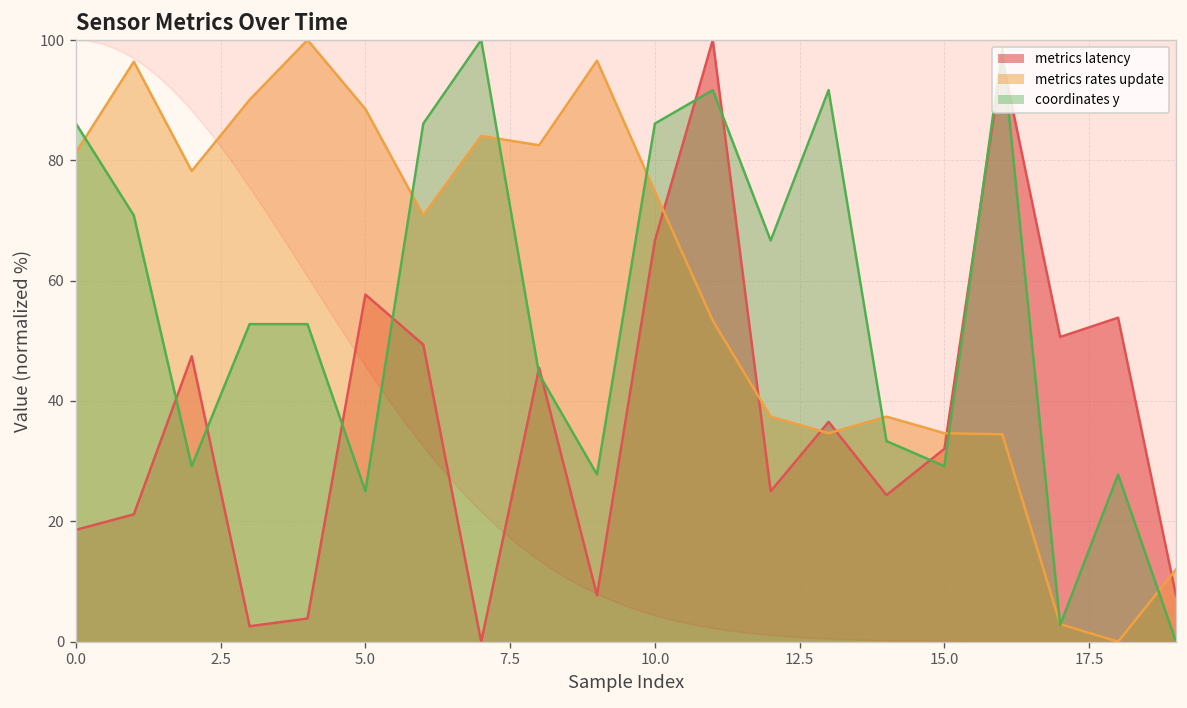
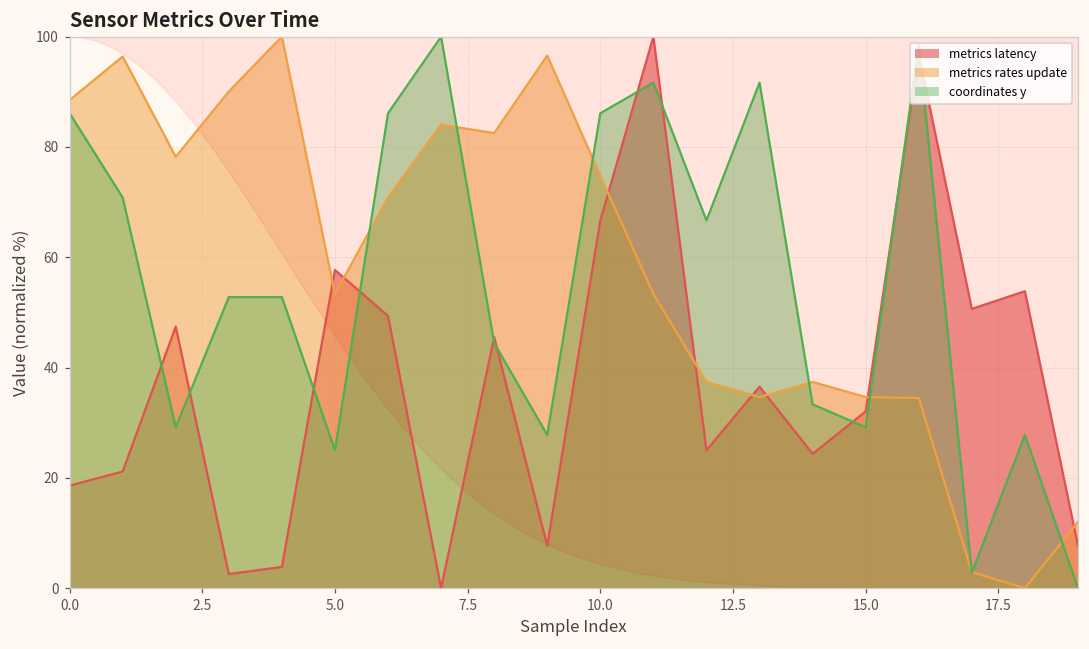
  {
    "metrics latency": {
      "0.0": 19,
      "5.0": 58,
      "10.0": 67,
      "15.0": 32
    },
    "metrics rates update": {
-     "0.0": 81,
-     "5.0": 89,
+     "0.0": 89,
+     "5.0": 53,
      "10.0": 75,
      "15.0": 35
    },
    "coordinates y": {
      "0.0": 86,
      "5.0": 25,
      "10.0": 86,
      "15.0": 29
    }
  }
